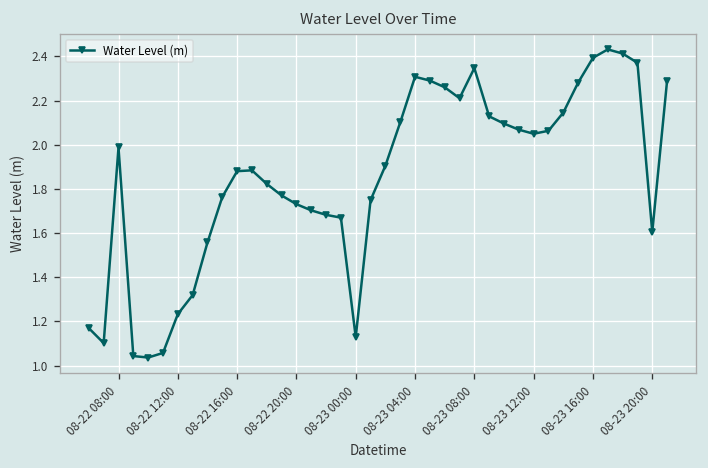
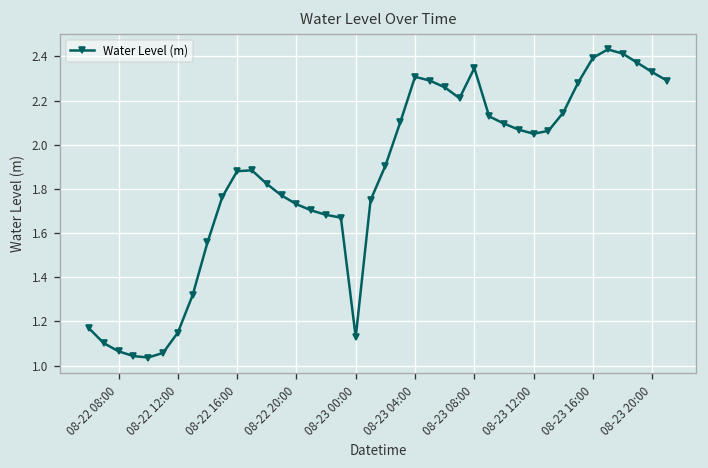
  {
-   "08-22 08:00": 1.99,
-   "08-22 12:00": 1.23,
+   "08-22 08:00": 1.06,
+   "08-22 12:00": 1.15,
    "08-22 16:00": 1.88,
    "08-22 20:00": 1.73,
    "08-23 00:00": 1.13,
    "08-23 04:00": 2.31,
    "08-23 08:00": 2.35,
    "08-23 12:00": 2.05,
    "08-23 16:00": 2.39,
-   "08-23 20:00": 1.60
+   "08-23 20:00": 2.33
  }
